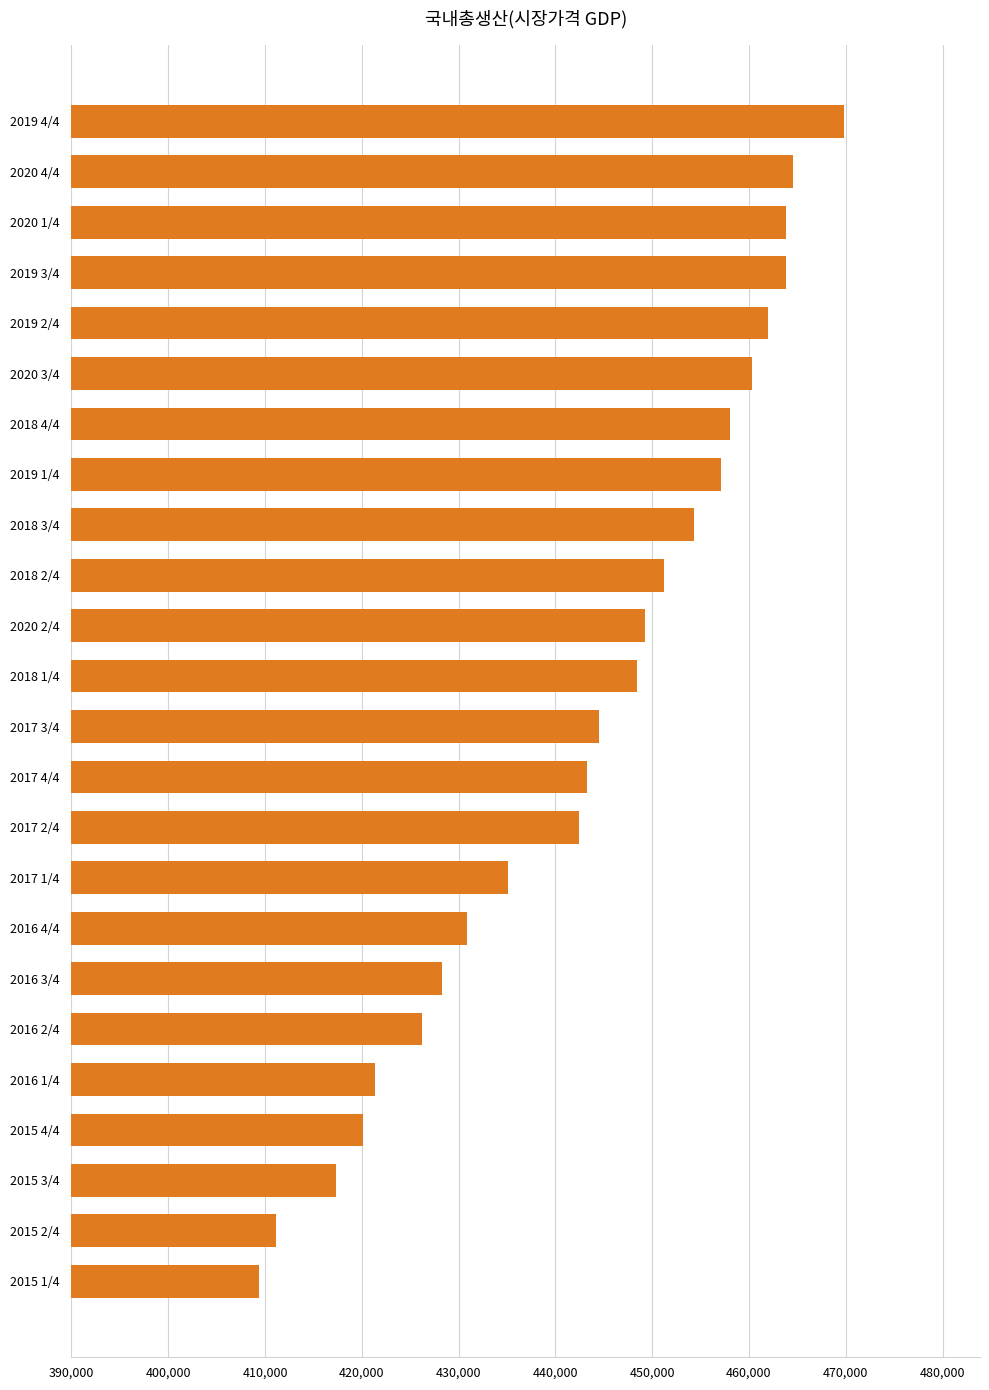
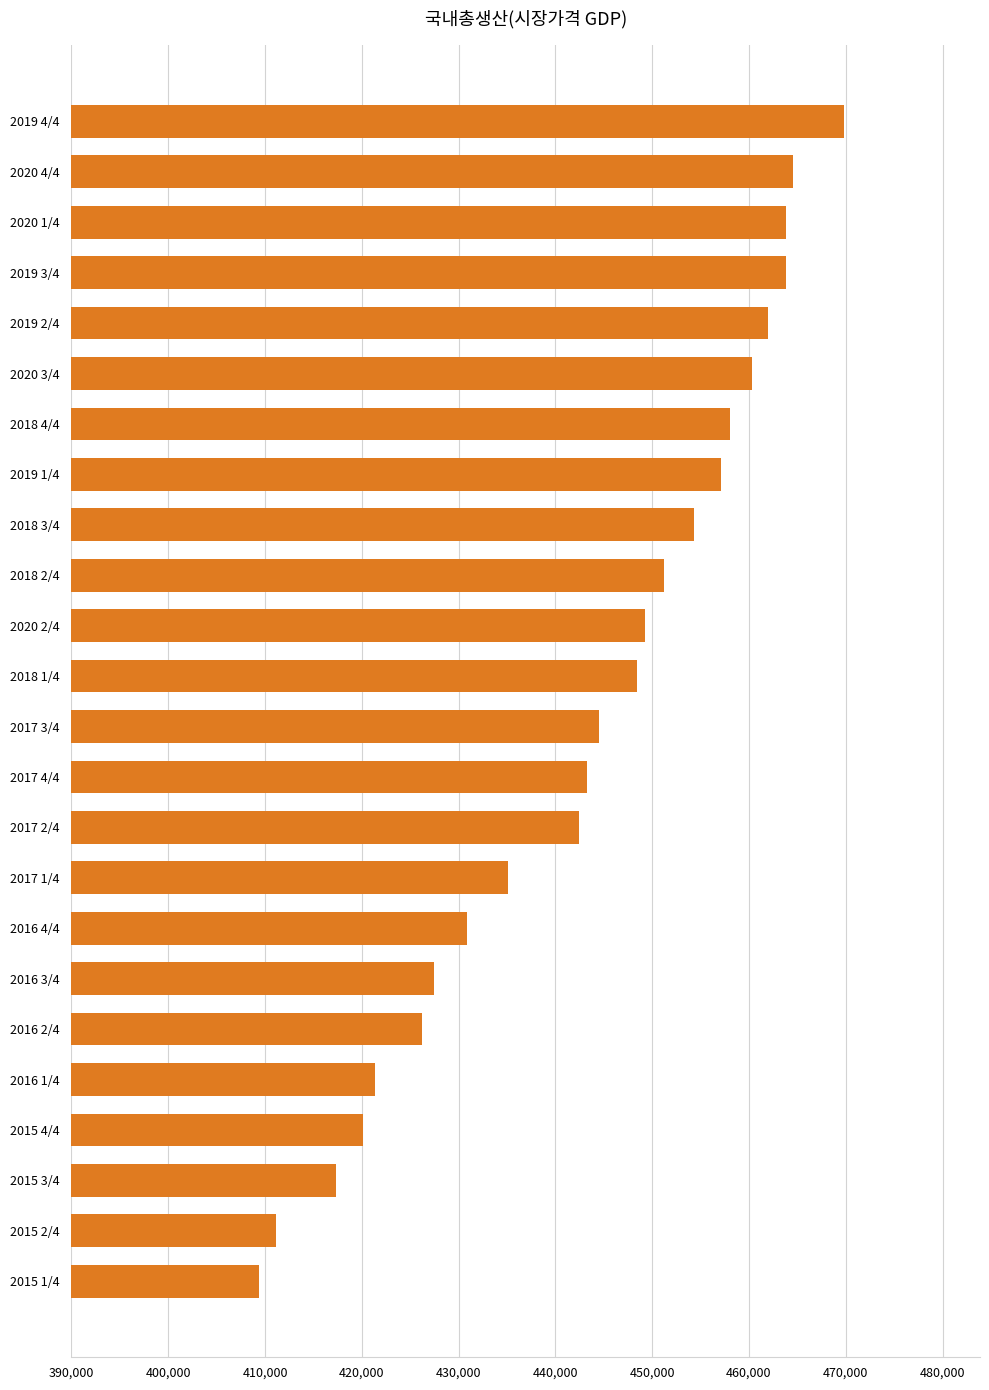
  {
    "2019 4/4": "470,000",
    "2020 4/4": "465,000",
    "2020 1/4": "464,000",
    "2019 3/4": "464,000",
    "2019 2/4": "462,000",
    "2020 3/4": "460,000",
    "2018 4/4": "458,000",
    "2019 1/4": "457,000",
    "2018 3/4": "454,000",
    "2018 2/4": "451,000",
    "2020 2/4": "449,000",
    "2018 1/4": "448,000",
    "2017 3/4": "444,000",
    "2017 4/4": "443,000",
    "2017 2/4": "442,000",
    "2017 1/4": "435,000",
    "2016 4/4": "431,000",
-   "2016 3/4": "428,000",
+   "2016 3/4": "427,000",
    "2016 2/4": "426,000",
    "2016 1/4": "421,000",
    "2015 4/4": "420,000",
    "2015 3/4": "417,000",
    "2015 2/4": "411,000",
    "2015 1/4": "409,000"
  }
